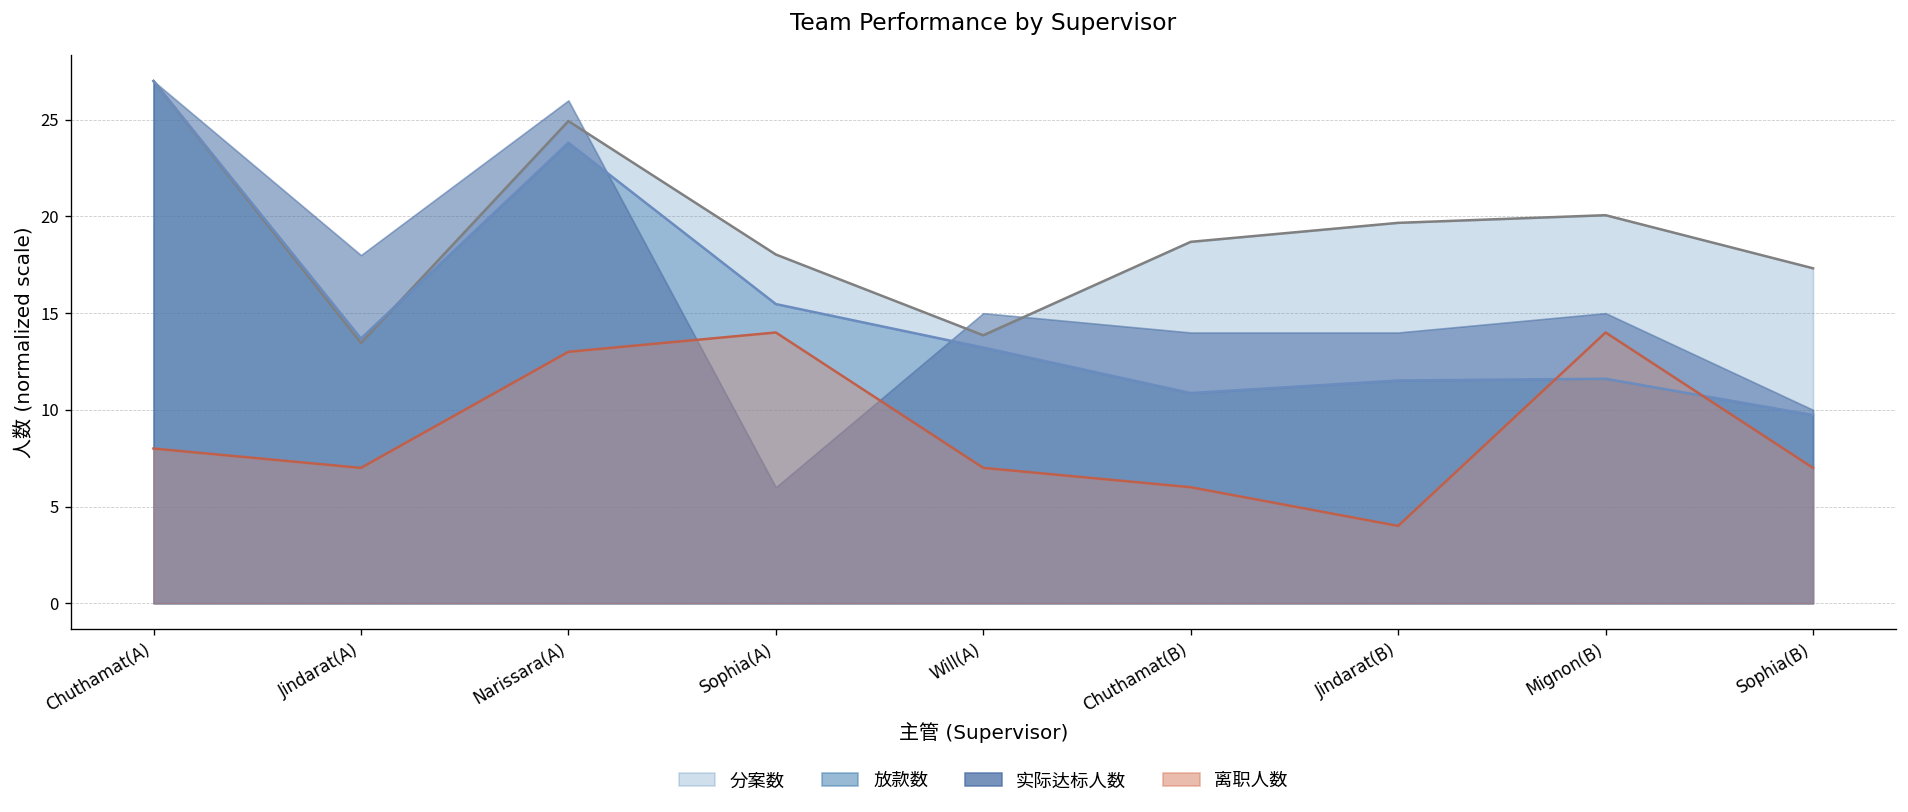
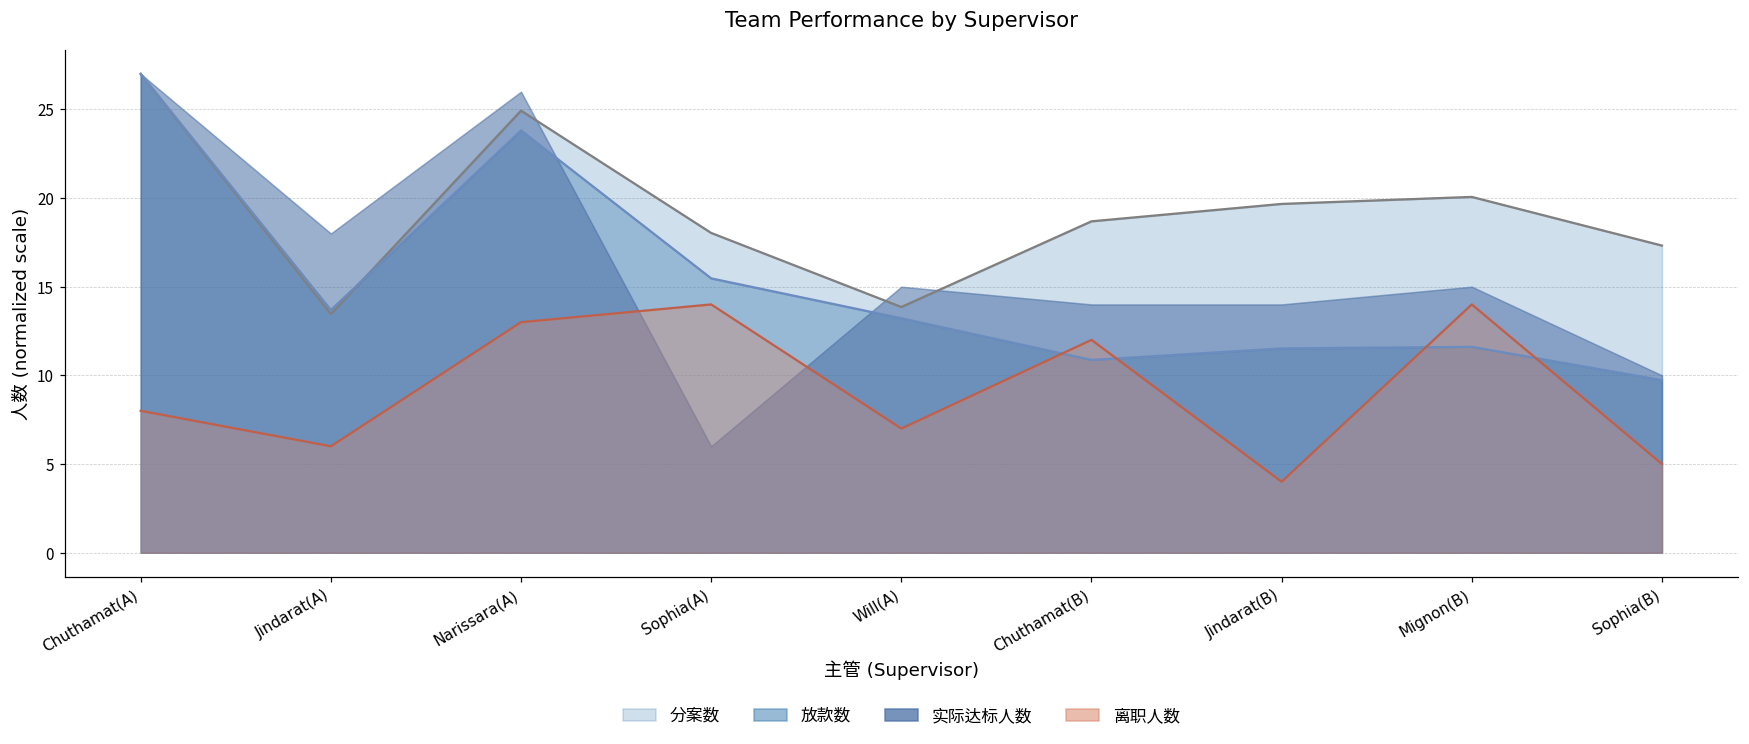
  {
    "离职人数": {
      "Chuthamat(A)": 8,
-     "Jindarat(A)": 7,
+     "Jindarat(A)": 6,
      "Narissara(A)": 13,
      "Sophia(A)": 14,
      "Will(A)": 7,
-     "Chuthamat(B)": 6,
+     "Chuthamat(B)": 12,
      "Jindarat(B)": 4,
      "Mignon(B)": 14,
-     "Sophia(B)": 7
+     "Sophia(B)": 5
    }
  }
